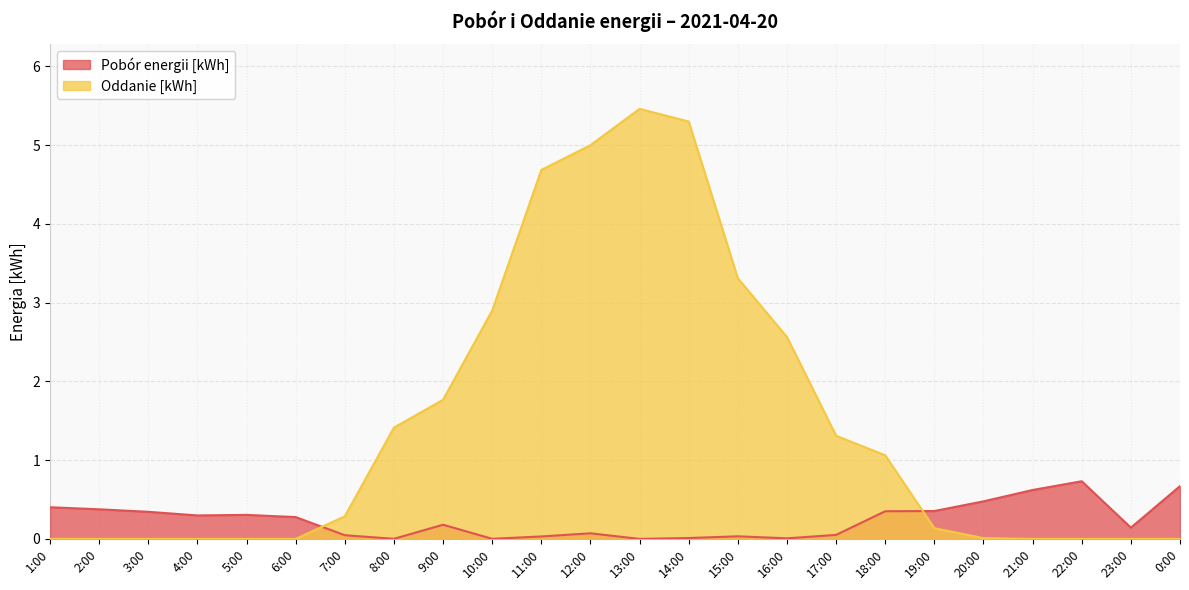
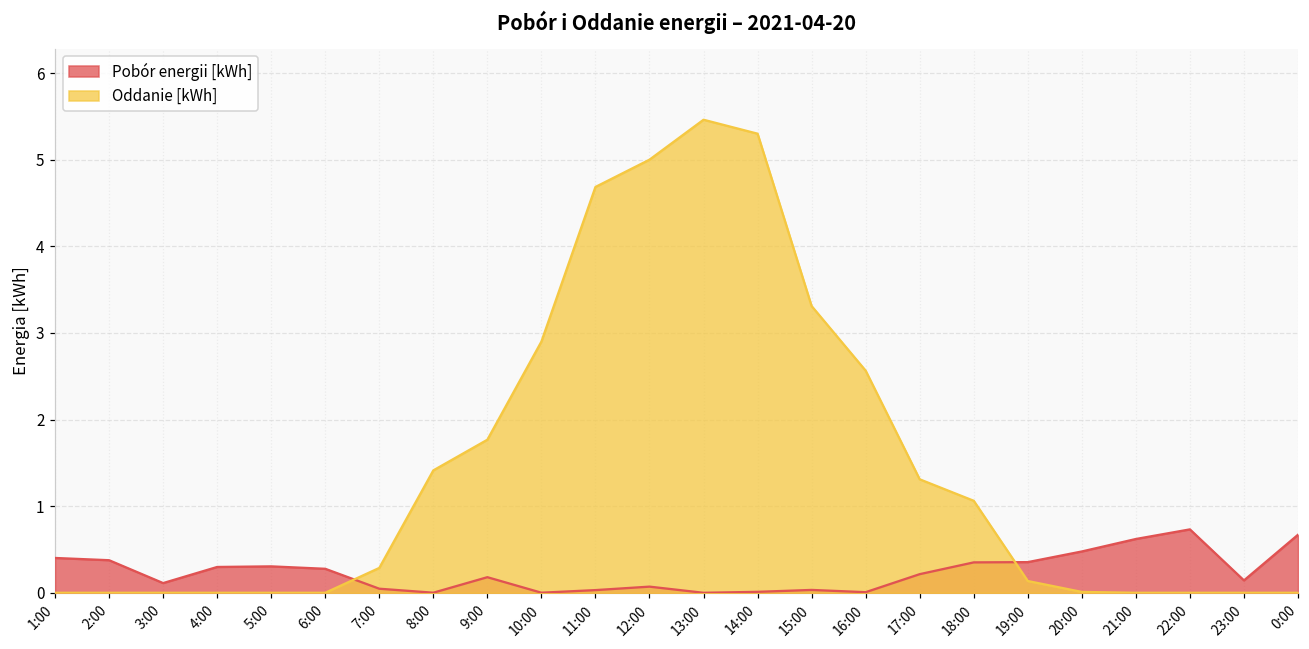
  {
    "Pobór energii [kWh]": {
      "1:00": 0.4,
      "2:00": 0.4,
-     "3:00": 0.3,
+     "3:00": 0.1,
      "4:00": 0.3,
      "5:00": 0.3,
      "6:00": 0.3,
      "7:00": 0.0,
      "8:00": 0.0,
      "9:00": 0.2,
      "10:00": 0.0,
      "11:00": 0.0,
      "12:00": 0.1,
      "13:00": 0.0,
      "14:00": 0.0,
      "15:00": 0.0,
      "16:00": 0.0,
-     "17:00": 0.1,
+     "17:00": 0.2,
      "18:00": 0.4,
      "19:00": 0.4,
      "20:00": 0.5,
      "21:00": 0.6,
      "22:00": 0.7,
      "23:00": 0.1,
      "0:00": 0.7
    },
    "Oddanie [kWh]": {
      "1:00": 0.0,
      "2:00": 0.0,
      "3:00": 0.0,
      "4:00": 0.0,
      "5:00": 0.0,
      "6:00": 0.0,
      "7:00": 0.3,
      "8:00": 1.4,
      "9:00": 1.8,
      "10:00": 2.9,
      "11:00": 4.7,
      "12:00": 5.0,
      "13:00": 5.5,
      "14:00": 5.3,
      "15:00": 3.3,
      "16:00": 2.6,
      "17:00": 1.3,
      "18:00": 1.1,
      "19:00": 0.1,
      "20:00": 0.0,
      "21:00": 0.0,
      "22:00": 0.0,
      "23:00": 0.0,
      "0:00": 0.0
    }
  }
